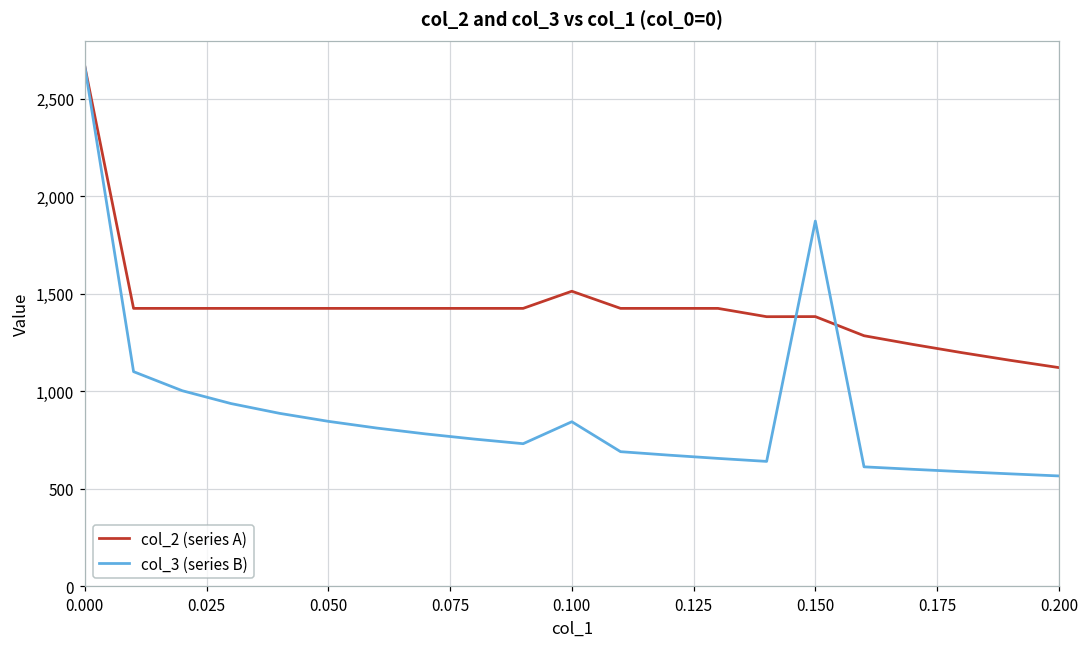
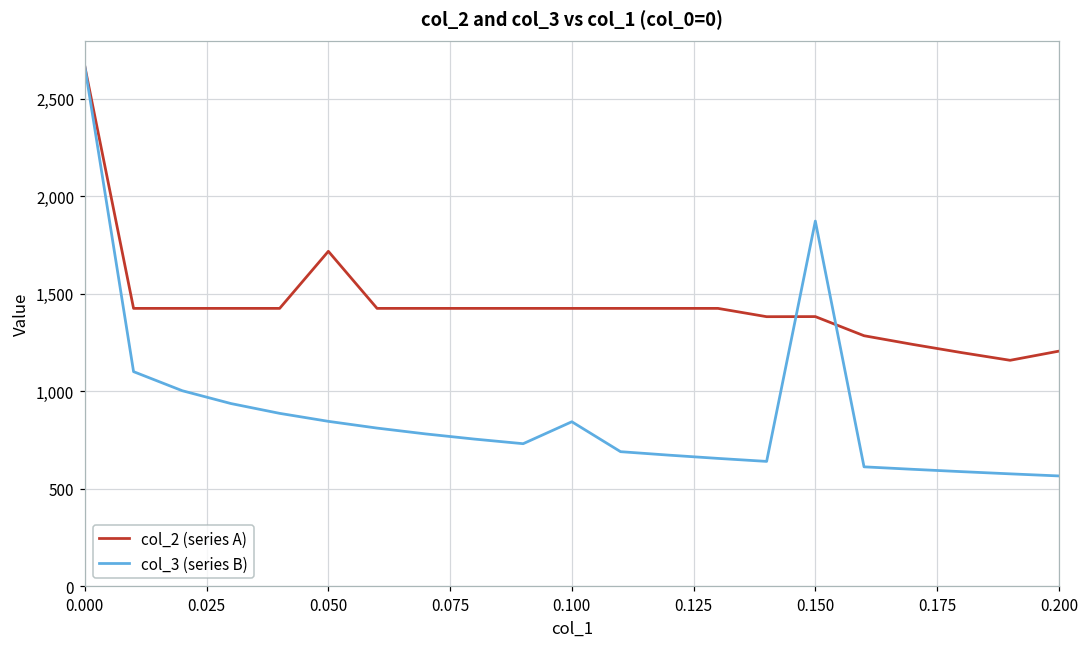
  {
    "col_2 (series A)": {
-     "0.050": "1,420",
-     "0.100": "1,510",
+     "0.050": "1,720",
+     "0.100": "1,420",
      "0.150": "1,380",
-     "0.200": "1,120"
+     "0.200": "1,210"
    },
    "col_3 (series B)": {
      "0.050": "850",
      "0.100": "840",
      "0.150": "1,870",
      "0.200": "570"
    }
  }
